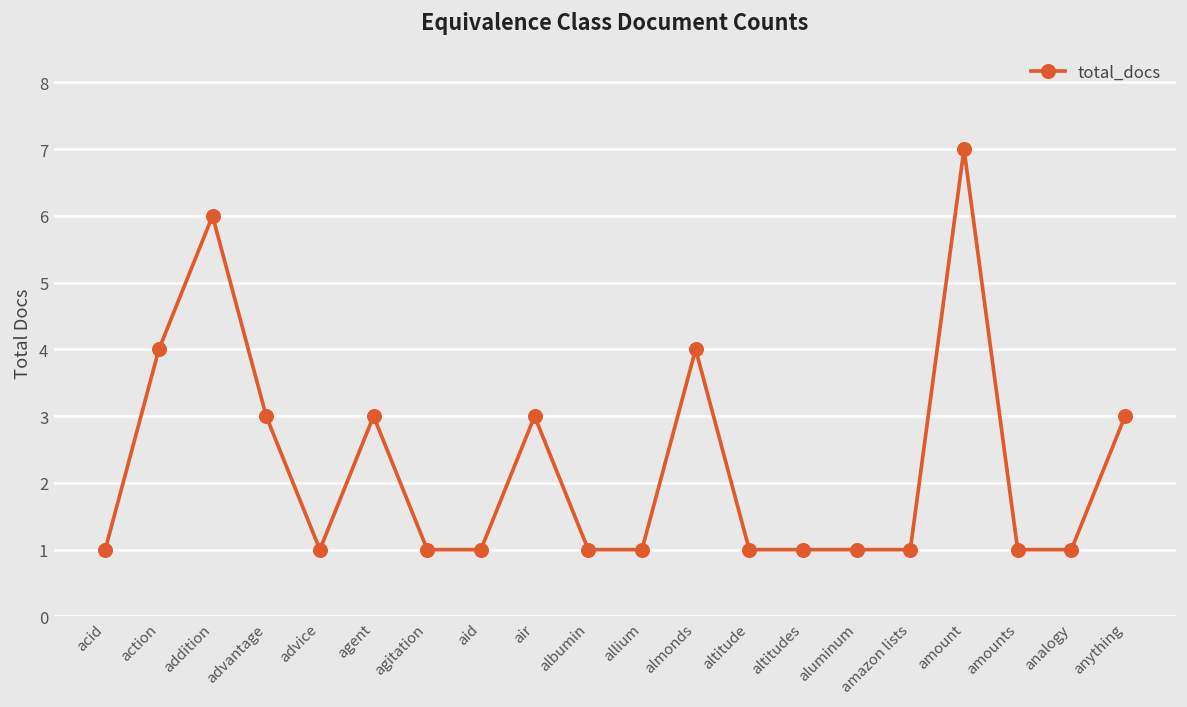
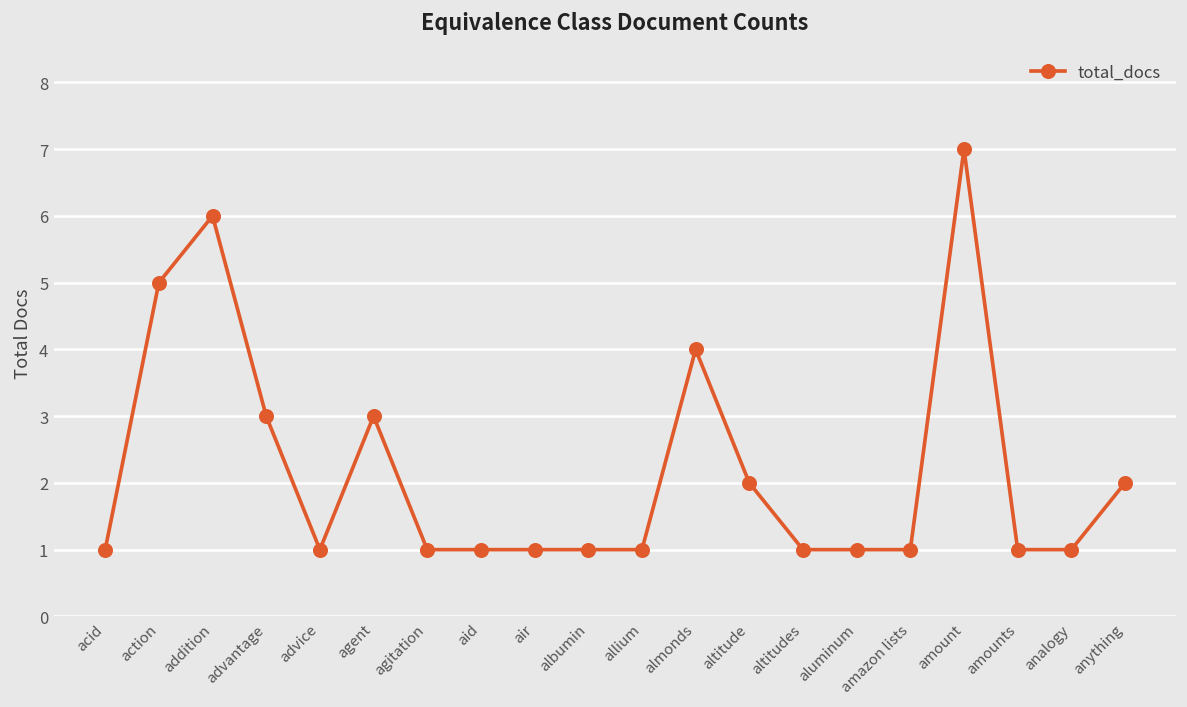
  {
    "acid": 1,
-   "action": 4,
+   "action": 5,
    "addition": 6,
    "advantage": 3,
    "advice": 1,
    "agent": 3,
    "agitation": 1,
    "aid": 1,
-   "air": 3,
+   "air": 1,
    "albumin": 1,
    "allium": 1,
    "almonds": 4,
-   "altitude": 1,
+   "altitude": 2,
    "altitudes": 1,
    "aluminum": 1,
    "amazon lists": 1,
    "amount": 7,
    "amounts": 1,
    "analogy": 1,
-   "anything": 3
+   "anything": 2
  }
